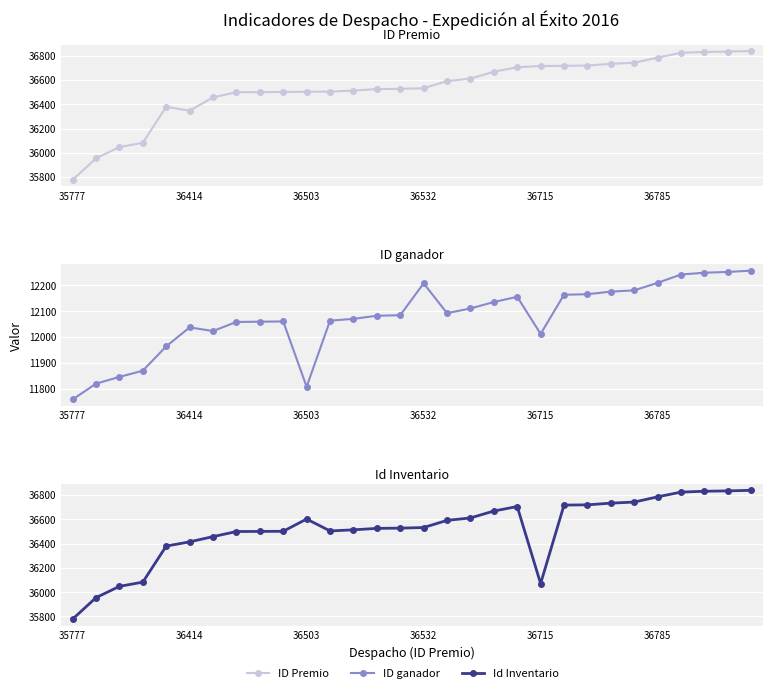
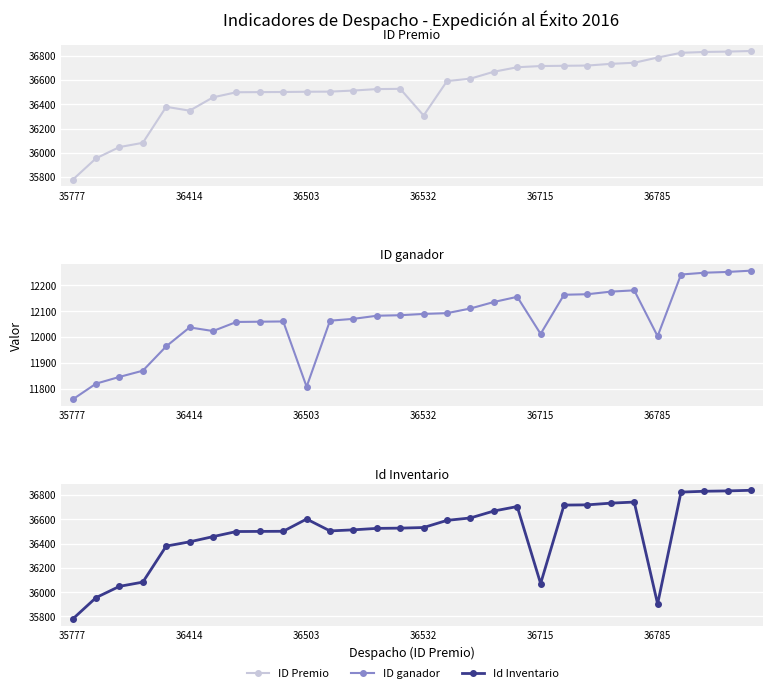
  {
    "ID Premio": {
      "35777": 35780,
      "36414": 36350,
      "36503": 36500,
-     "36532": 36530,
+     "36532": 36310,
      "36715": 36720,
      "36785": 36790
    },
    "ID ganador": {
      "35777": 11760,
      "36414": 12040,
      "36503": 11810,
-     "36532": 12210,
+     "36532": 12090,
      "36715": 12010,
-     "36785": 12210
+     "36785": 12000
    },
    "Id Inventario": {
      "35777": 35780,
      "36414": 36410,
      "36503": 36600,
      "36532": 36530,
      "36715": 36070,
-     "36785": 36790
+     "36785": 35900
    }
  }
